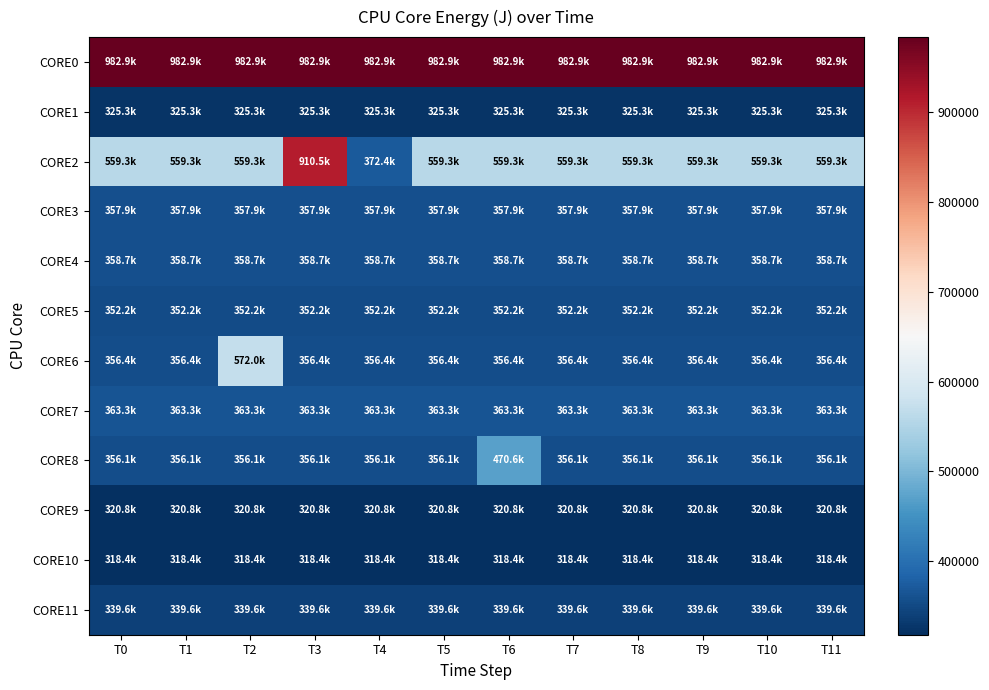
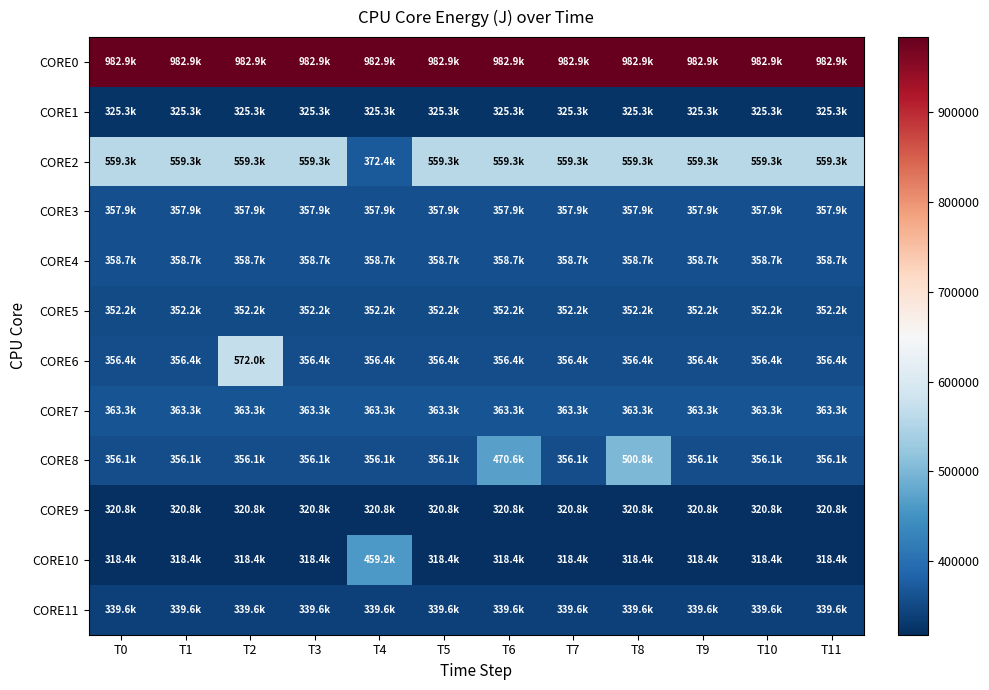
  {
    "CORE0": {
      "T0": "982.9k",
      "T1": "982.9k",
      "T2": "982.9k",
      "T3": "982.9k",
      "T4": "982.9k",
      "T5": "982.9k",
      "T6": "982.9k",
      "T7": "982.9k",
      "T8": "982.9k",
      "T9": "982.9k",
      "T10": "982.9k",
      "T11": "982.9k"
    },
    "CORE1": {
      "T0": "325.3k",
      "T1": "325.3k",
      "T2": "325.3k",
      "T3": "325.3k",
      "T4": "325.3k",
      "T5": "325.3k",
      "T6": "325.3k",
      "T7": "325.3k",
      "T8": "325.3k",
      "T9": "325.3k",
      "T10": "325.3k",
      "T11": "325.3k"
    },
    "CORE2": {
      "T0": "559.3k",
      "T1": "559.3k",
      "T2": "559.3k",
-     "T3": "910.5k",
+     "T3": "559.3k",
      "T4": "372.4k",
      "T5": "559.3k",
      "T6": "559.3k",
      "T7": "559.3k",
      "T8": "559.3k",
      "T9": "559.3k",
      "T10": "559.3k",
      "T11": "559.3k"
    },
    "CORE3": {
      "T0": "357.9k",
      "T1": "357.9k",
      "T2": "357.9k",
      "T3": "357.9k",
      "T4": "357.9k",
      "T5": "357.9k",
      "T6": "357.9k",
      "T7": "357.9k",
      "T8": "357.9k",
      "T9": "357.9k",
      "T10": "357.9k",
      "T11": "357.9k"
    },
    "CORE4": {
      "T0": "358.7k",
      "T1": "358.7k",
      "T2": "358.7k",
      "T3": "358.7k",
      "T4": "358.7k",
      "T5": "358.7k",
      "T6": "358.7k",
      "T7": "358.7k",
      "T8": "358.7k",
      "T9": "358.7k",
      "T10": "358.7k",
      "T11": "358.7k"
    },
    "CORE5": {
      "T0": "352.2k",
      "T1": "352.2k",
      "T2": "352.2k",
      "T3": "352.2k",
      "T4": "352.2k",
      "T5": "352.2k",
      "T6": "352.2k",
      "T7": "352.2k",
      "T8": "352.2k",
      "T9": "352.2k",
      "T10": "352.2k",
      "T11": "352.2k"
    },
    "CORE6": {
      "T0": "356.4k",
      "T1": "356.4k",
      "T2": "572.0k",
      "T3": "356.4k",
      "T4": "356.4k",
      "T5": "356.4k",
      "T6": "356.4k",
      "T7": "356.4k",
      "T8": "356.4k",
      "T9": "356.4k",
      "T10": "356.4k",
      "T11": "356.4k"
    },
    "CORE7": {
      "T0": "363.3k",
      "T1": "363.3k",
      "T2": "363.3k",
      "T3": "363.3k",
      "T4": "363.3k",
      "T5": "363.3k",
      "T6": "363.3k",
      "T7": "363.3k",
      "T8": "363.3k",
      "T9": "363.3k",
      "T10": "363.3k",
      "T11": "363.3k"
    },
    "CORE8": {
      "T0": "356.1k",
      "T1": "356.1k",
      "T2": "356.1k",
      "T3": "356.1k",
      "T4": "356.1k",
      "T5": "356.1k",
      "T6": "470.6k",
      "T7": "356.1k",
-     "T8": "356.1k",
+     "T8": "500.8k",
      "T9": "356.1k",
      "T10": "356.1k",
      "T11": "356.1k"
    },
    "CORE9": {
      "T0": "320.8k",
      "T1": "320.8k",
      "T2": "320.8k",
      "T3": "320.8k",
      "T4": "320.8k",
      "T5": "320.8k",
      "T6": "320.8k",
      "T7": "320.8k",
      "T8": "320.8k",
      "T9": "320.8k",
      "T10": "320.8k",
      "T11": "320.8k"
    },
    "CORE10": {
      "T0": "318.4k",
      "T1": "318.4k",
      "T2": "318.4k",
      "T3": "318.4k",
-     "T4": "318.4k",
+     "T4": "459.2k",
      "T5": "318.4k",
      "T6": "318.4k",
      "T7": "318.4k",
      "T8": "318.4k",
      "T9": "318.4k",
      "T10": "318.4k",
      "T11": "318.4k"
    },
    "CORE11": {
      "T0": "339.6k",
      "T1": "339.6k",
      "T2": "339.6k",
      "T3": "339.6k",
      "T4": "339.6k",
      "T5": "339.6k",
      "T6": "339.6k",
      "T7": "339.6k",
      "T8": "339.6k",
      "T9": "339.6k",
      "T10": "339.6k",
      "T11": "339.6k"
    }
  }
